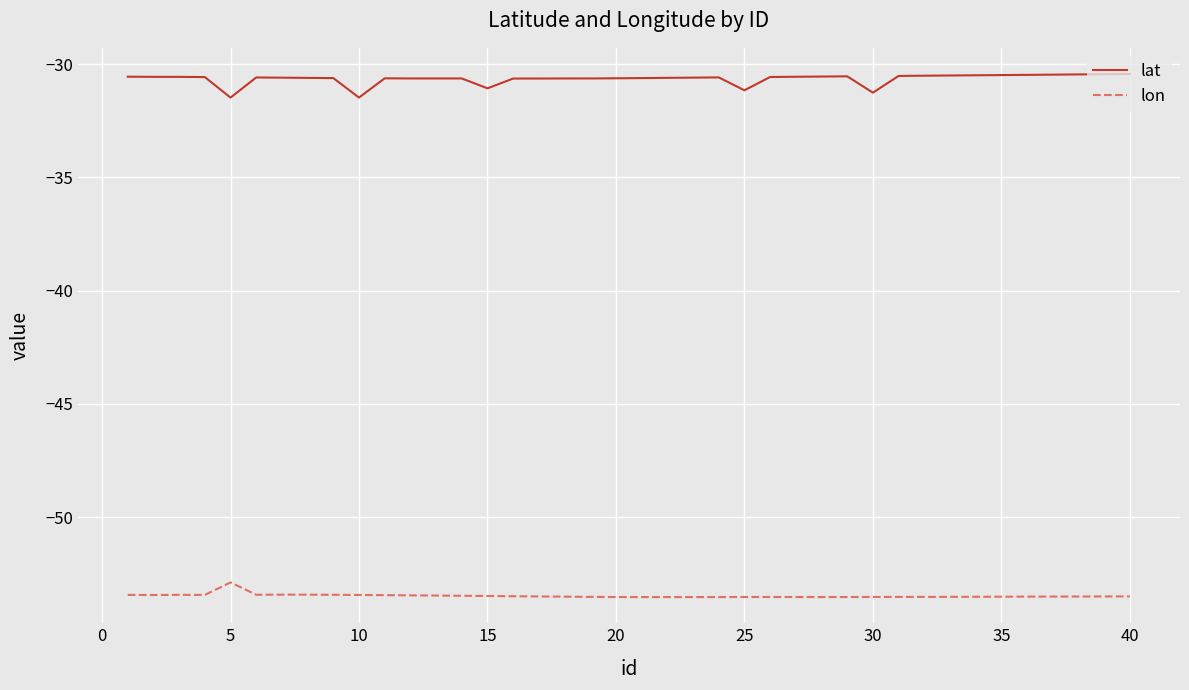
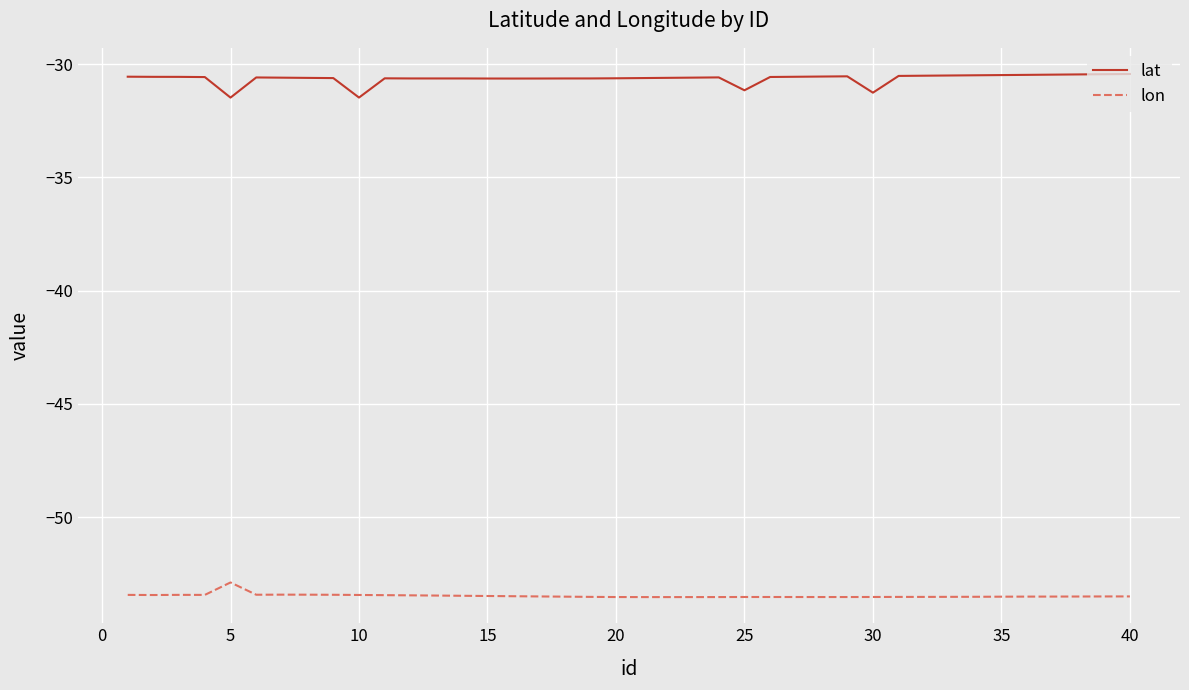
  {
    "lat": {
      "5": -31.5,
      "10": -31.5,
-     "15": -31.1,
+     "15": -30.6,
      "20": -30.6,
      "25": -31.2,
      "30": -31.3,
      "35": -30.5
    },
    "lon": {
      "5": -52.9,
      "10": -53.4,
      "15": -53.5,
      "20": -53.5,
      "25": -53.5,
      "30": -53.5,
      "35": -53.5,
      "40": -53.5
    }
  }
